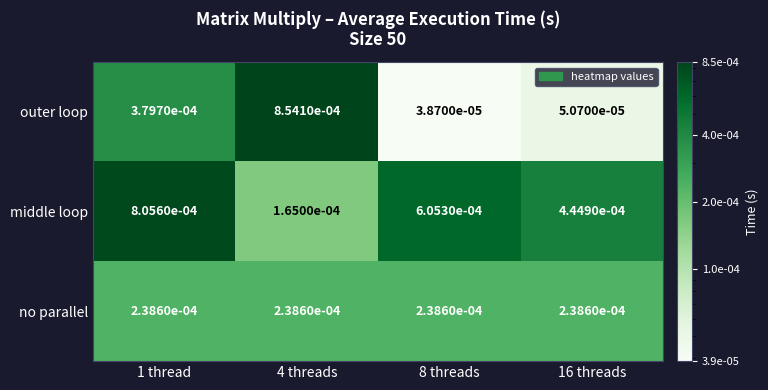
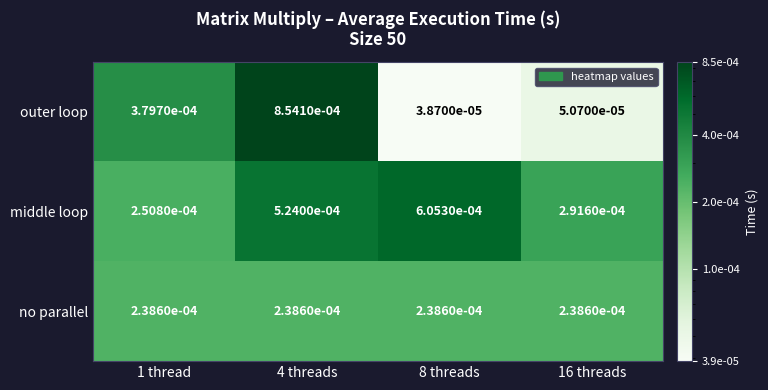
  {
    "outer loop": {
      "1 thread": "3.7970e-04",
      "4 threads": "8.5410e-04",
      "8 threads": "3.8700e-05",
      "16 threads": "5.0700e-05"
    },
    "middle loop": {
-     "1 thread": "8.0560e-04",
-     "4 threads": "1.6500e-04",
+     "1 thread": "2.5080e-04",
+     "4 threads": "5.2400e-04",
      "8 threads": "6.0530e-04",
-     "16 threads": "4.4490e-04"
+     "16 threads": "2.9160e-04"
    },
    "no parallel": {
      "1 thread": "2.3860e-04",
      "4 threads": "2.3860e-04",
      "8 threads": "2.3860e-04",
      "16 threads": "2.3860e-04"
    }
  }
